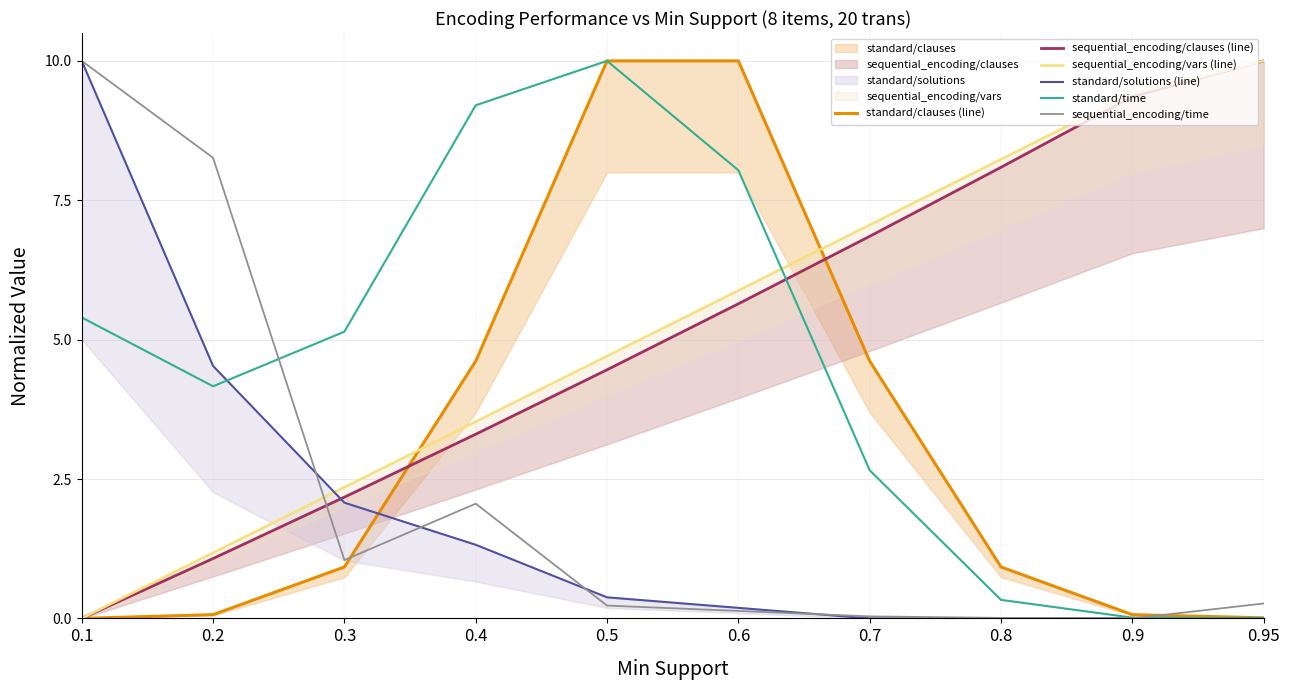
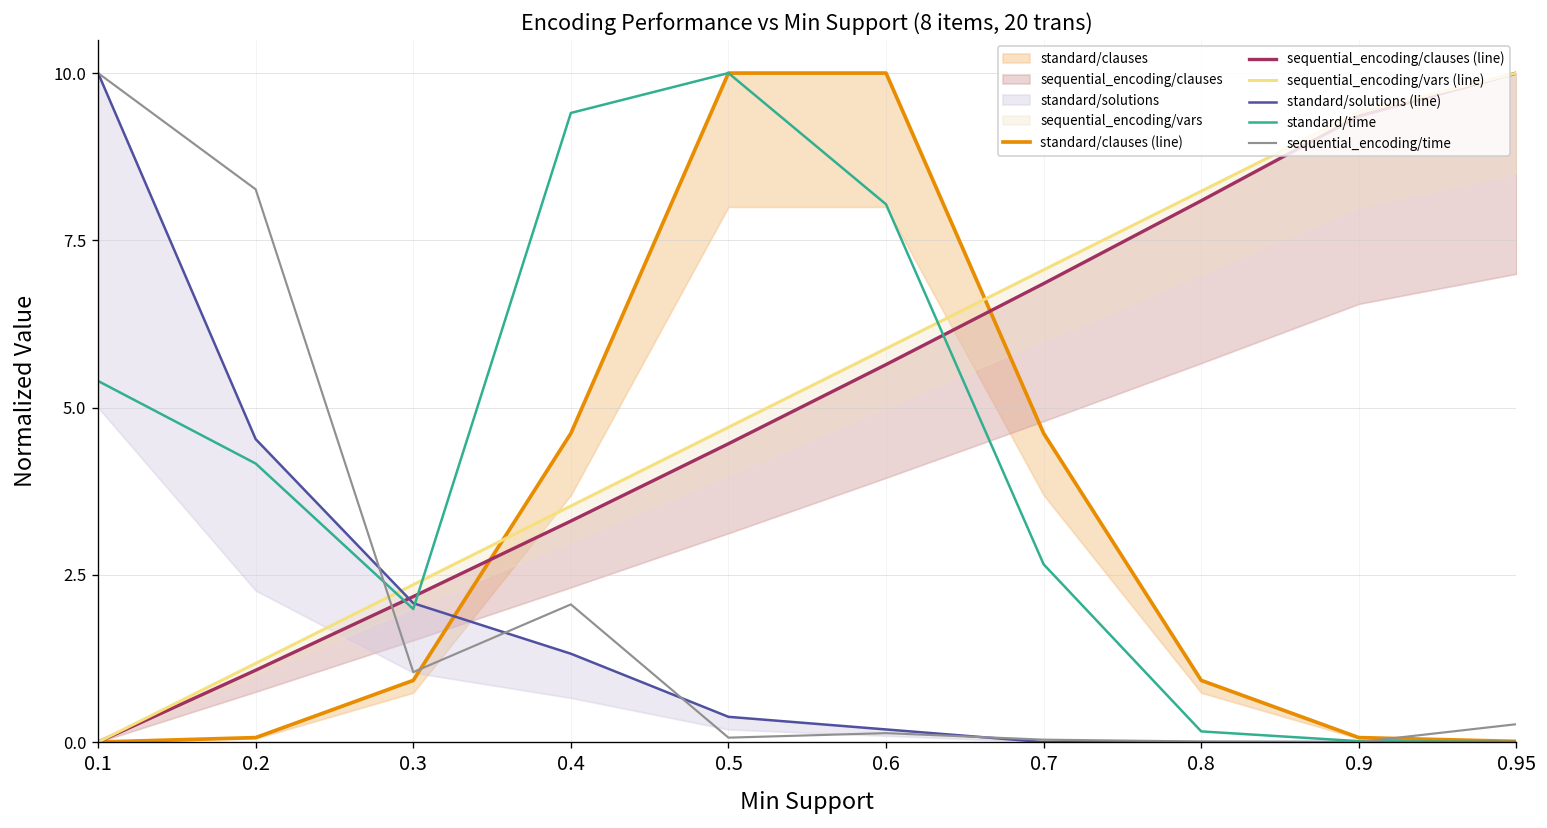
  {
    "standard/time": {
      "0.1": 5.4,
      "0.2": 4.2,
-     "0.3": 5.1,
-     "0.4": 9.2,
+     "0.3": 2.0,
+     "0.4": 9.4,
      "0.6": 8.0,
      "0.7": 2.7,
-     "0.8": 0.3
+     "0.8": 0.2
    },
    "sequential_encoding/time": {
      "0.2": 8.3,
      "0.3": 1.0,
      "0.4": 2.1,
-     "0.5": 0.2,
+     "0.5": 0.1,
      "0.6": 0.1,
      "0.95": 0.3
    }
  }
